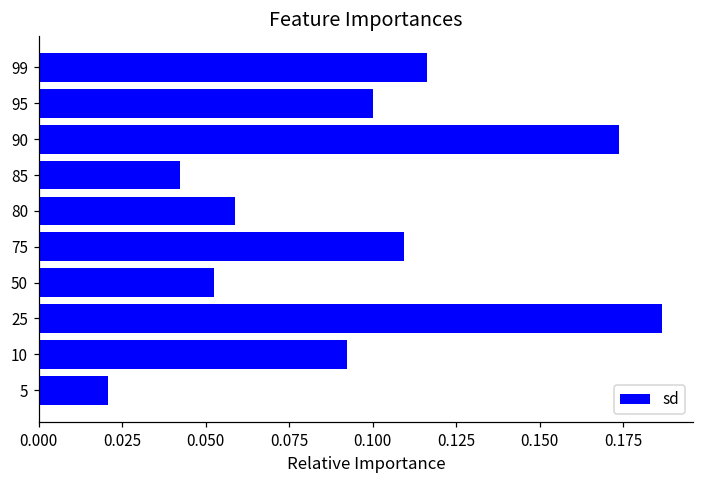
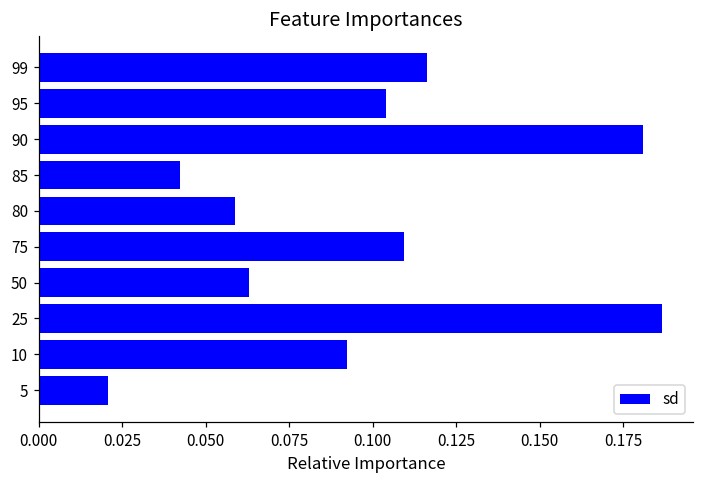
  {
    "99": 0.116,
-   "95": 0.100,
-   "90": 0.174,
+   "95": 0.104,
+   "90": 0.181,
    "85": 0.042,
    "80": 0.059,
    "75": 0.109,
-   "50": 0.052,
+   "50": 0.063,
    "25": 0.187,
    "10": 0.092,
    "5": 0.021
  }
